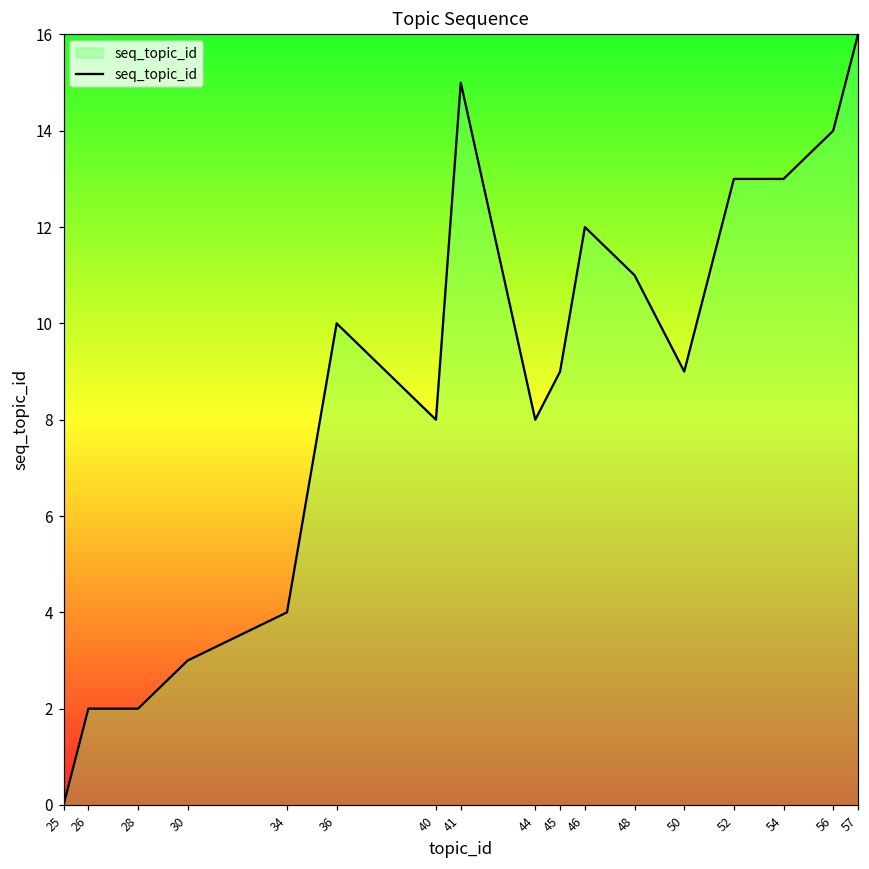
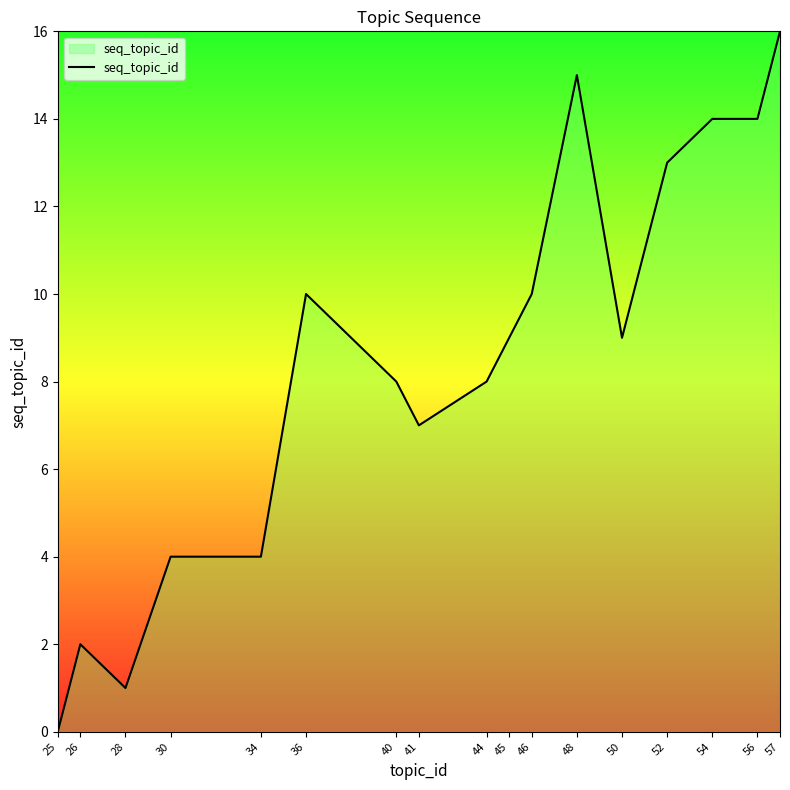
  {
    "25": 0,
    "26": 2,
-   "28": 2,
-   "30": 3,
+   "28": 1,
+   "30": 4,
    "34": 4,
    "36": 10,
    "40": 8,
-   "41": 15,
+   "41": 7,
    "44": 8,
    "45": 9,
-   "46": 12,
-   "48": 11,
+   "46": 10,
+   "48": 15,
    "50": 9,
    "52": 13,
-   "54": 13,
+   "54": 14,
    "56": 14,
    "57": 16
  }
